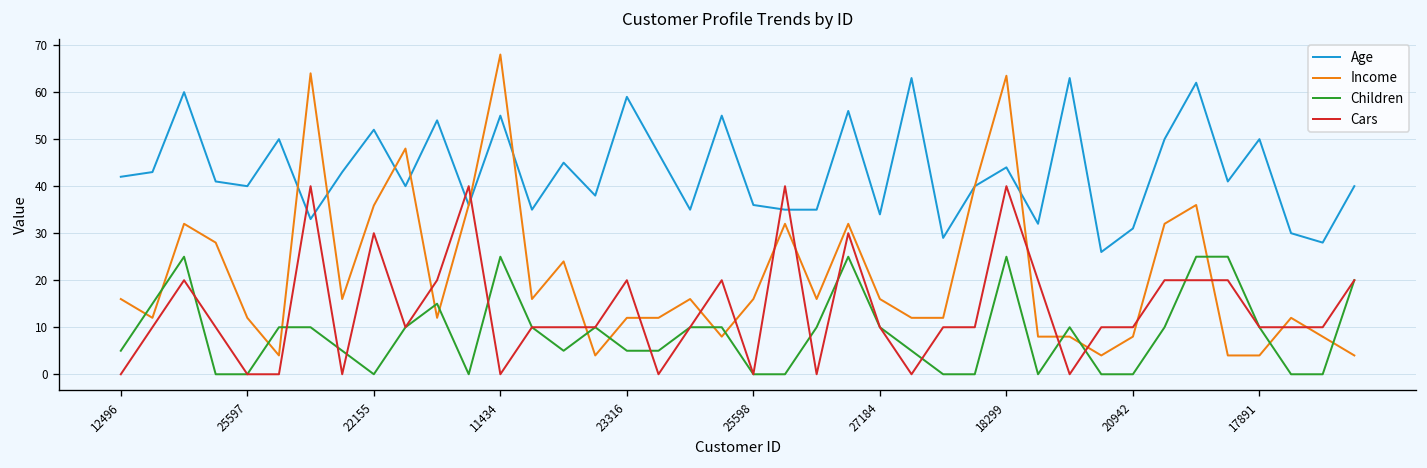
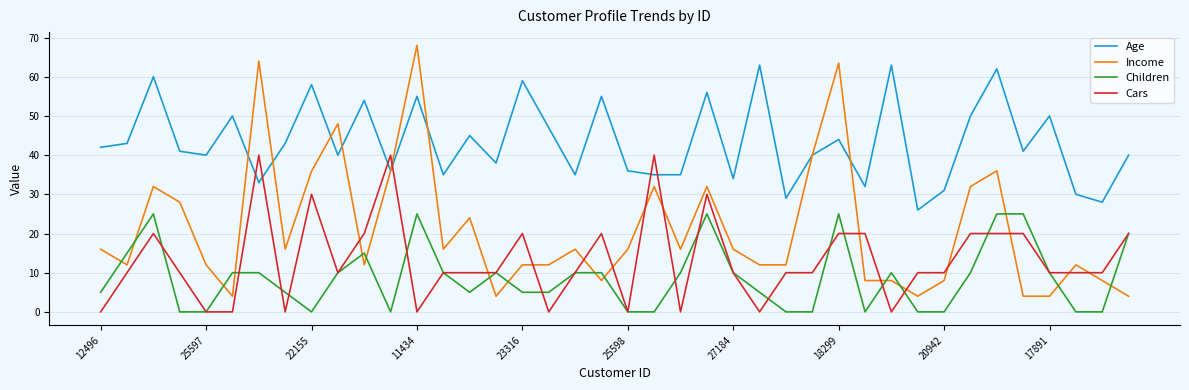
  {
    "Age": {
      "12496": 42,
      "25597": 40,
-     "22155": 52,
+     "22155": 58,
      "11434": 55,
      "23316": 59,
      "25598": 36,
      "27184": 34,
      "18299": 44,
      "20942": 31,
      "17891": 50
    },
    "Income": {
      "12496": 16,
      "25597": 12,
      "22155": 36,
      "11434": 68,
      "23316": 12,
      "25598": 16,
      "27184": 16,
      "18299": 63,
      "20942": 8,
      "17891": 4
    },
    "Children": {
      "12496": 5,
      "22155": 0,
      "11434": 25,
      "23316": 5,
      "18299": 25,
      "20942": 0
    },
    "Cars": {
      "12496": 0,
      "22155": 30,
      "11434": 0,
      "23316": 20,
-     "18299": 40,
+     "18299": 20,
      "20942": 10
    }
  }
